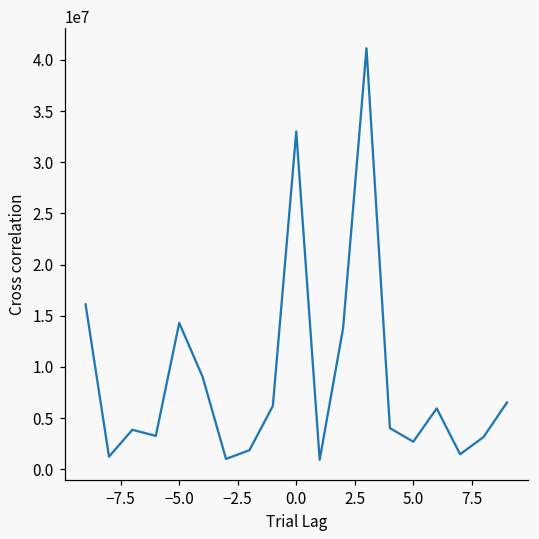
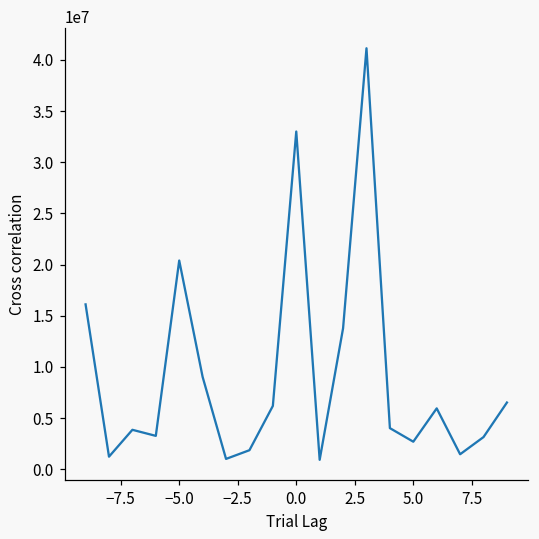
  {
-   "−5.0": 14000000,
+   "−5.0": 20000000,
    "0.0": 33000000,
    "5.0": 3000000
  }
